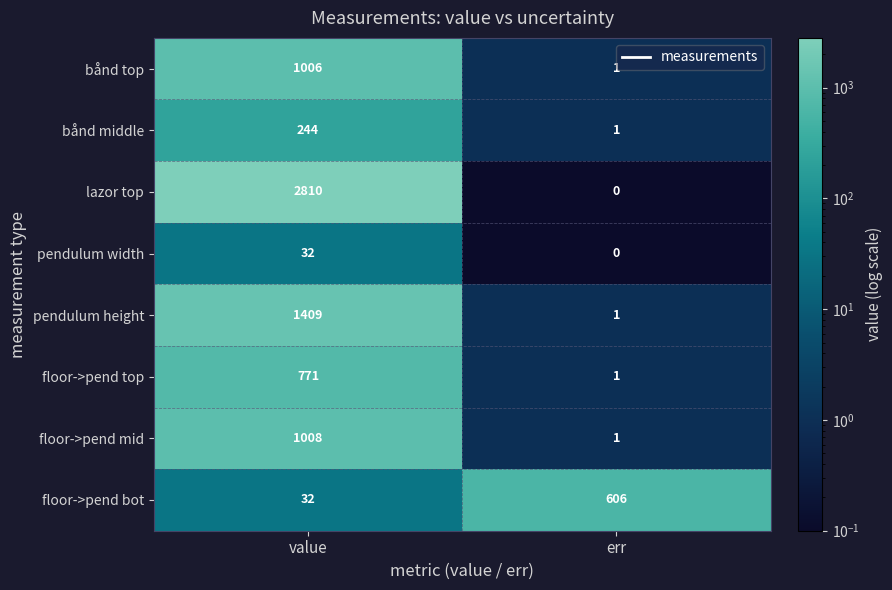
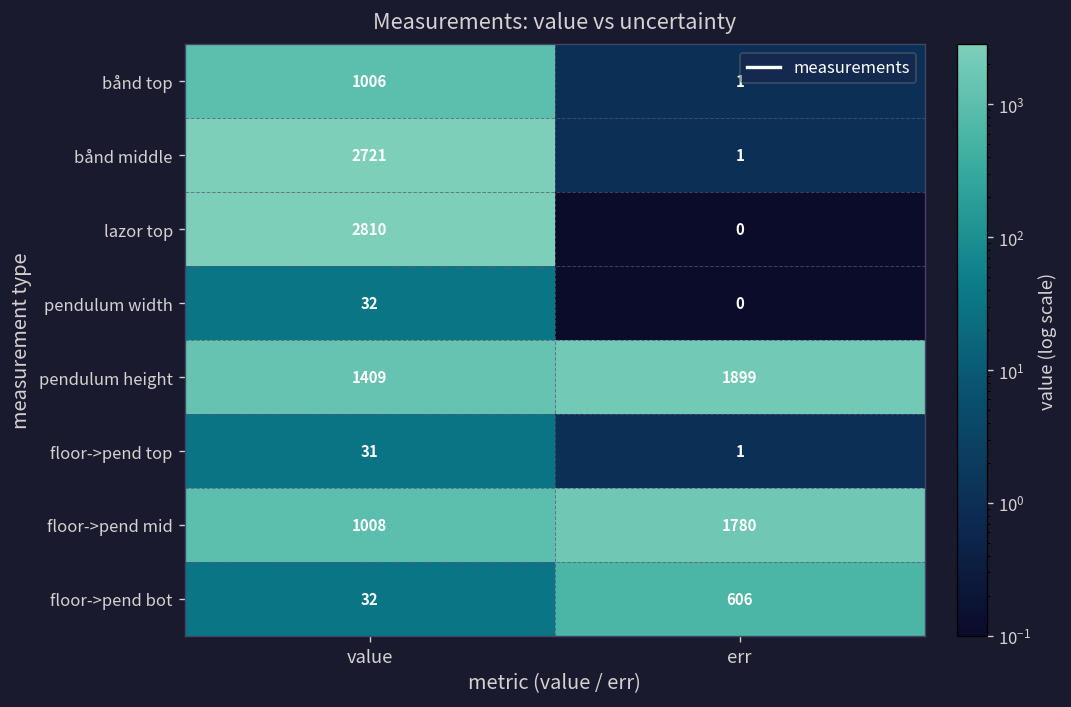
  {
    "bånd top": {
      "value": 1006
    },
    "bånd middle": {
-     "value": 244,
+     "value": 2721,
      "err": 1
    },
    "lazor top": {
      "value": 2810,
      "err": 0
    },
    "pendulum width": {
      "value": 32,
      "err": 0
    },
    "pendulum height": {
      "value": 1409,
-     "err": 1
+     "err": 1899
    },
    "floor->pend top": {
-     "value": 771,
+     "value": 31,
      "err": 1
    },
    "floor->pend mid": {
      "value": 1008,
-     "err": 1
+     "err": 1780
    },
    "floor->pend bot": {
      "value": 32,
      "err": 606
    }
  }
